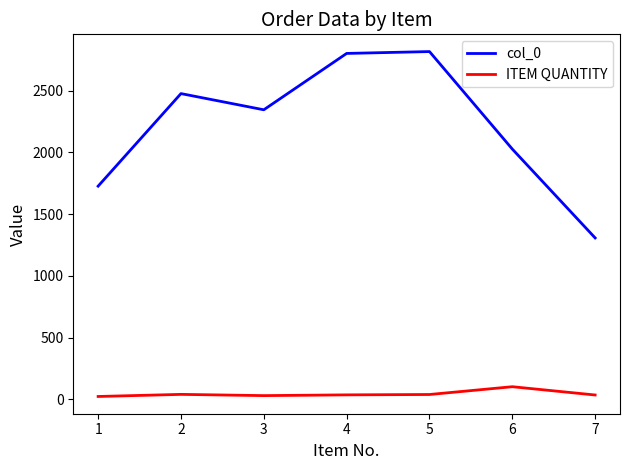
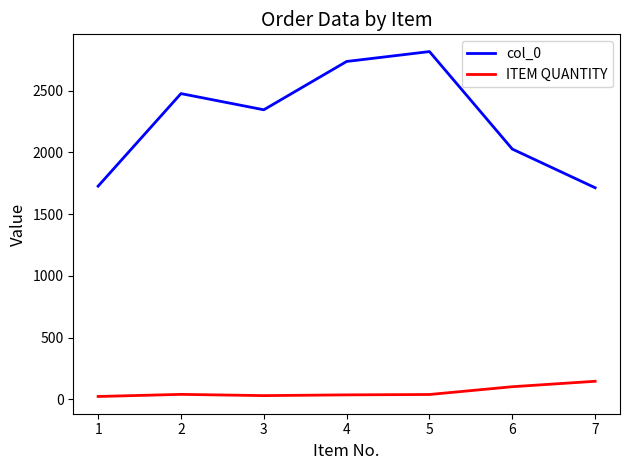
  {
    "col_0": {
      "1": 1730,
      "2": 2480,
      "3": 2340,
-     "4": 2800,
+     "4": 2740,
      "5": 2820,
      "6": 2030,
-     "7": 1310
+     "7": 1710
    },
    "ITEM QUANTITY": {
      "1": 20,
      "2": 40,
      "3": 30,
      "4": 40,
      "5": 40,
      "6": 100,
-     "7": 40
+     "7": 150
    }
  }
